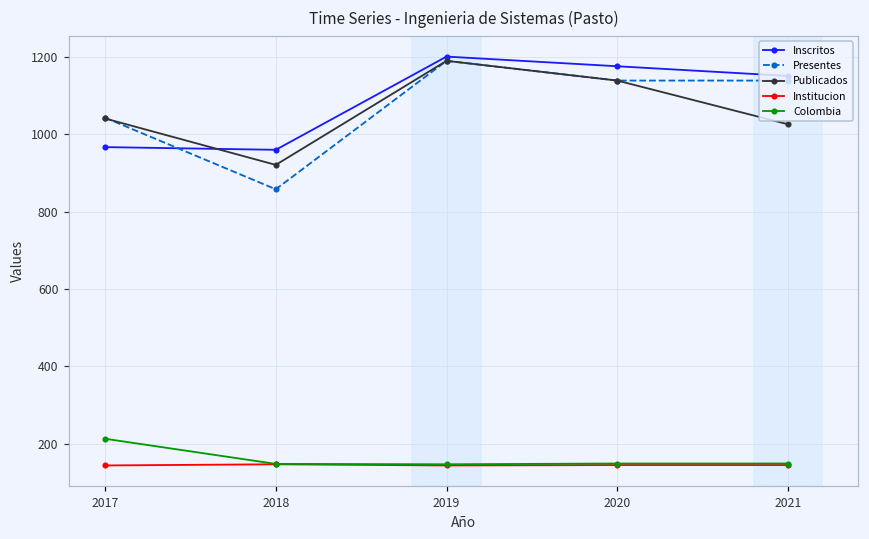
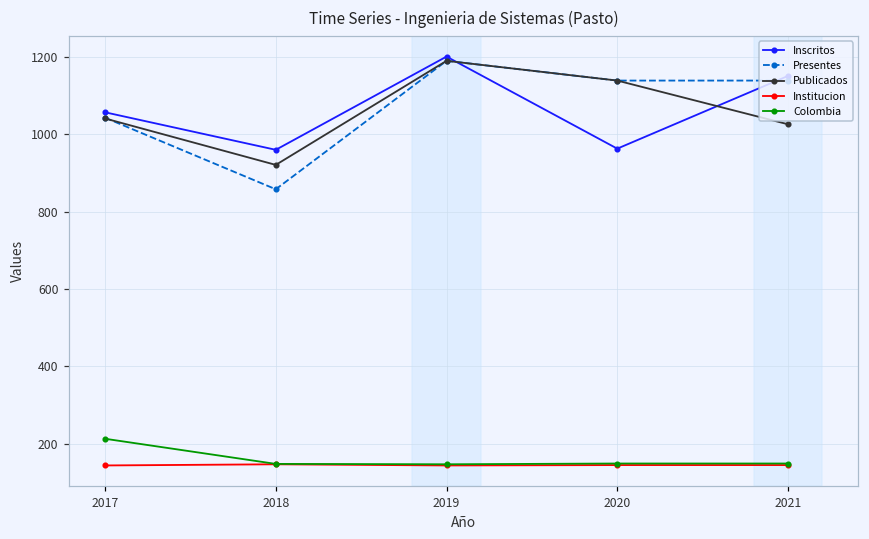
  {
    "Inscritos": {
-     "2017": 970,
+     "2017": 1060,
      "2018": 960,
      "2019": 1200,
-     "2020": 1180
+     "2020": 960
    },
    "Presentes": {
      "2018": 860
    },
    "Publicados": {
      "2018": 920
    },
    "Institucion": {
      "2017": 140
    },
    "Colombia": {
      "2017": 210
    }
  }
